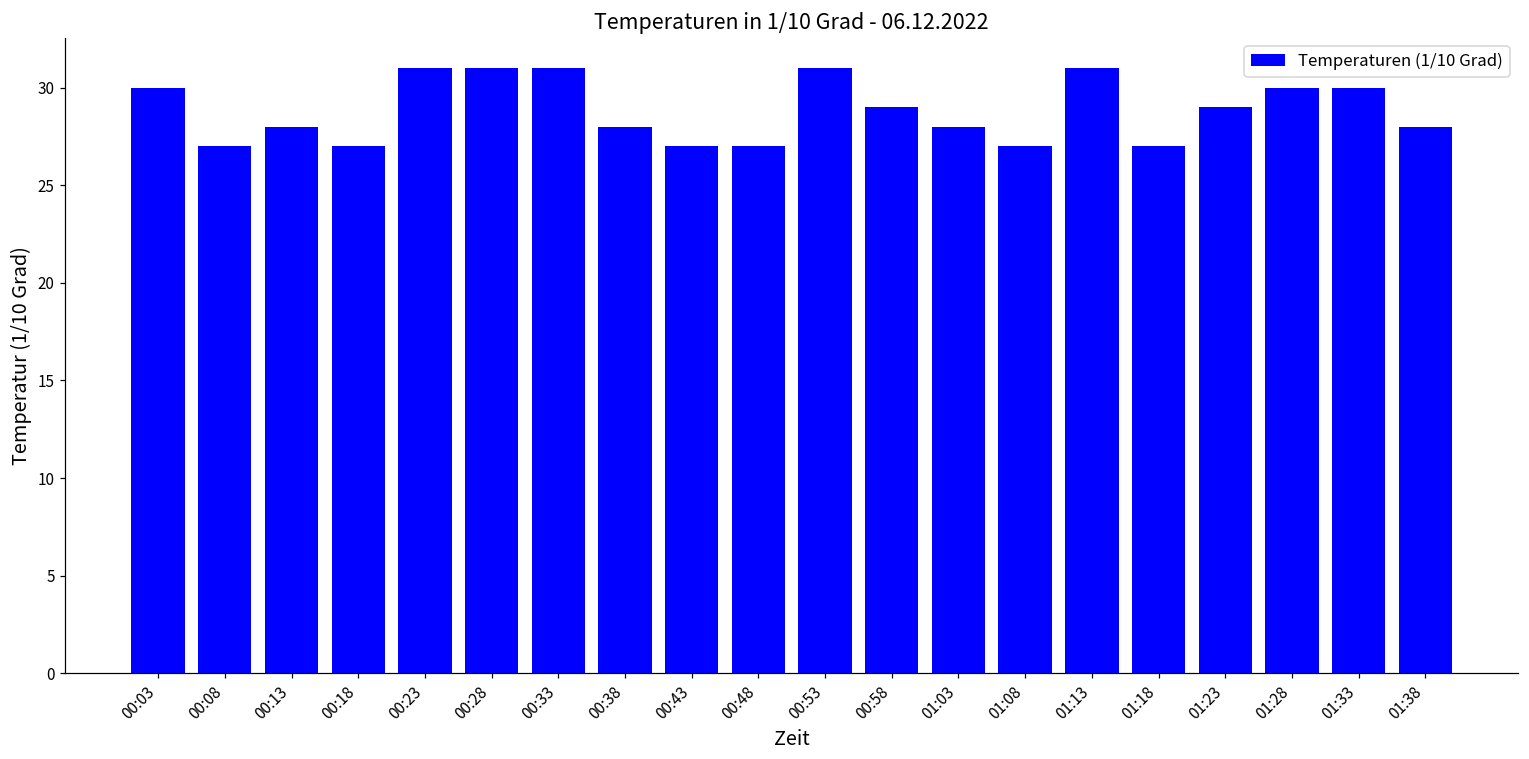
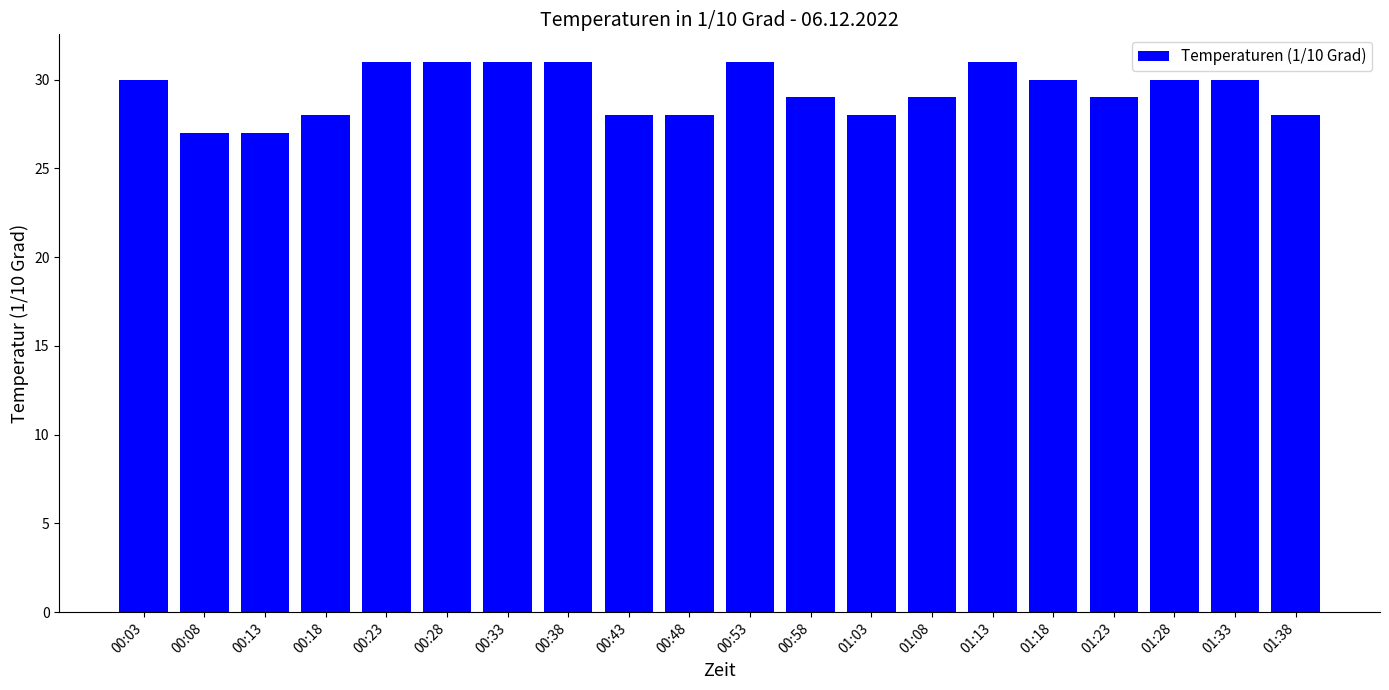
  {
    "00:03": 30,
    "00:08": 27,
-   "00:13": 28,
-   "00:18": 27,
+   "00:13": 27,
+   "00:18": 28,
    "00:23": 31,
    "00:28": 31,
    "00:33": 31,
-   "00:38": 28,
-   "00:43": 27,
-   "00:48": 27,
+   "00:38": 31,
+   "00:43": 28,
+   "00:48": 28,
    "00:53": 31,
    "00:58": 29,
    "01:03": 28,
-   "01:08": 27,
+   "01:08": 29,
    "01:13": 31,
-   "01:18": 27,
+   "01:18": 30,
    "01:23": 29,
    "01:28": 30,
    "01:33": 30,
    "01:38": 28
  }
